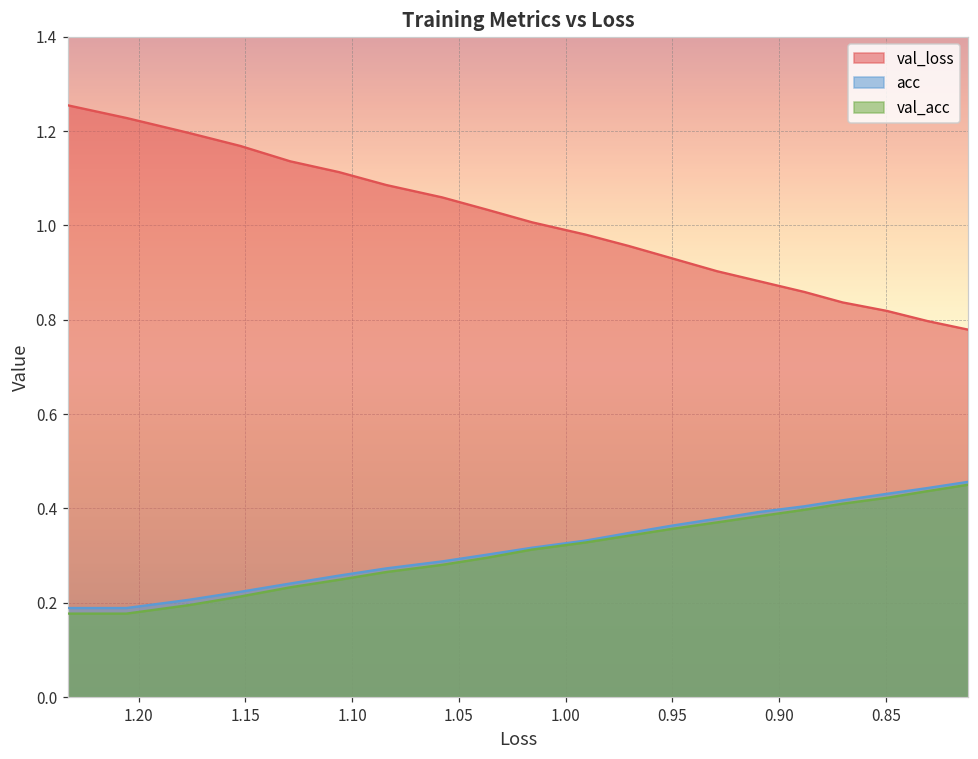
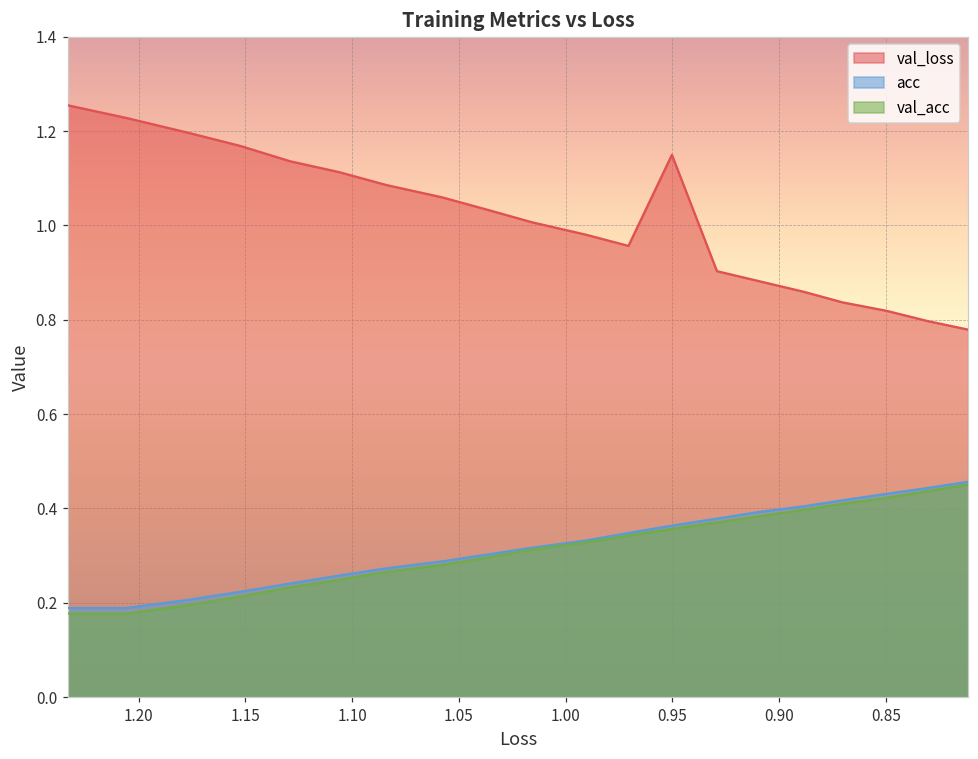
  {
    "val_loss": {
-     "0.95": 0.93
+     "0.95": 1.15
    },
    "acc": {
      "0.95": 0.36
    },
    "val_acc": {
      "0.95": 0.36
    }
  }
